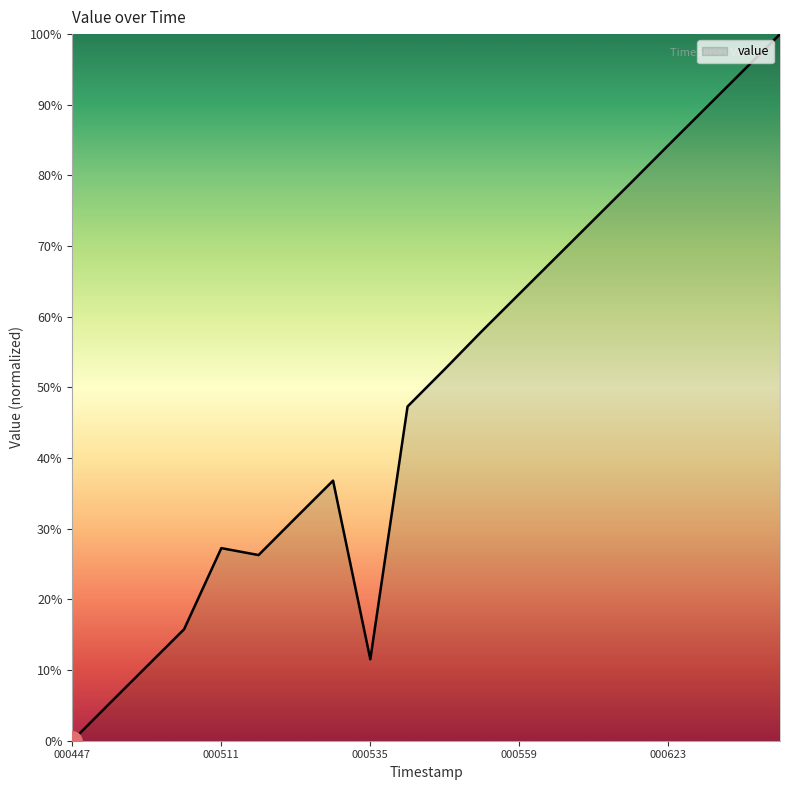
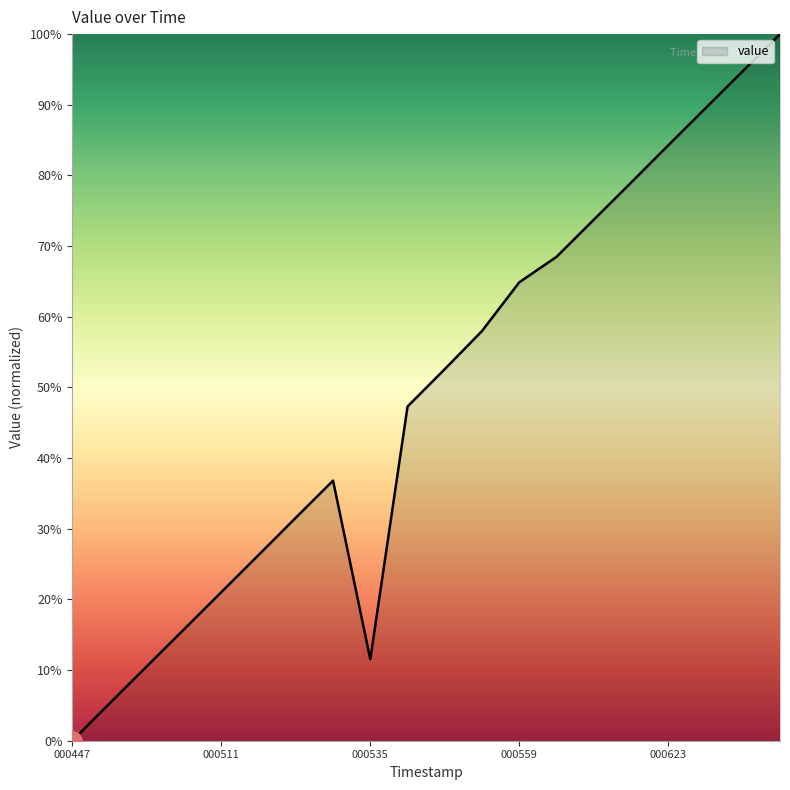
  {
    "value": {
-     "000511": "27%",
+     "000511": "21%",
      "000535": "12%",
-     "000559": "63%",
+     "000559": "65%",
      "000623": "84%"
    }
  }
